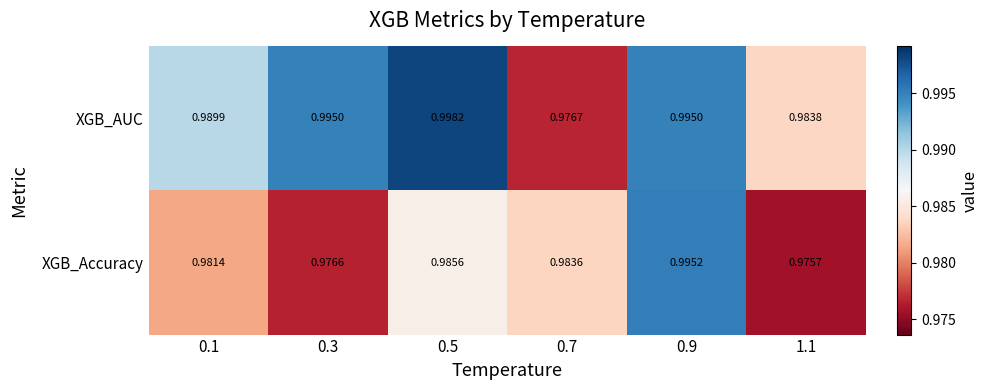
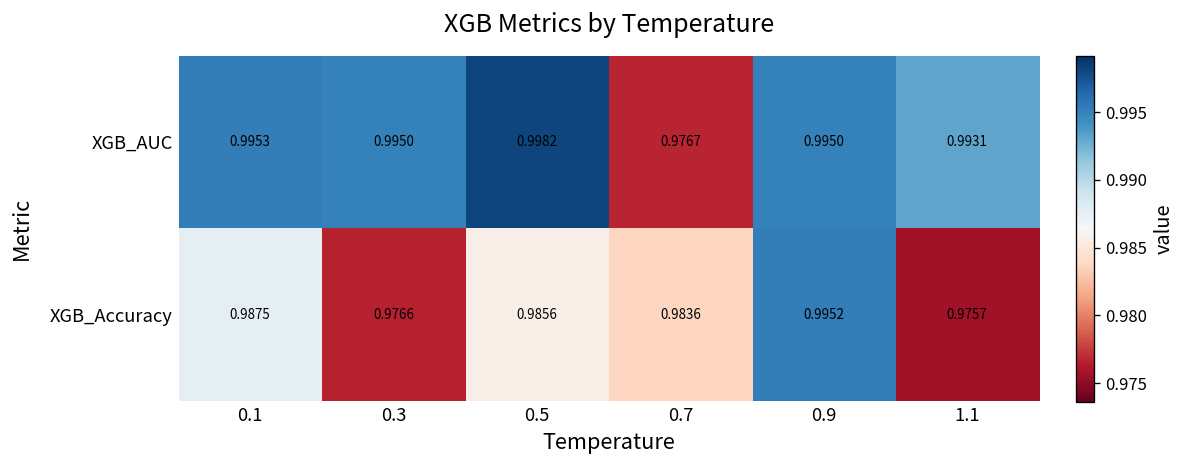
  {
    "XGB_AUC": {
-     "0.1": 0.9899,
+     "0.1": 0.9953,
      "0.3": 0.9950,
      "0.5": 0.9982,
      "0.7": 0.9767,
      "0.9": 0.9950,
-     "1.1": 0.9838
+     "1.1": 0.9931
    },
    "XGB_Accuracy": {
-     "0.1": 0.9814,
+     "0.1": 0.9875,
      "0.3": 0.9766,
      "0.5": 0.9856,
      "0.7": 0.9836,
      "0.9": 0.9952,
      "1.1": 0.9757
    }
  }
